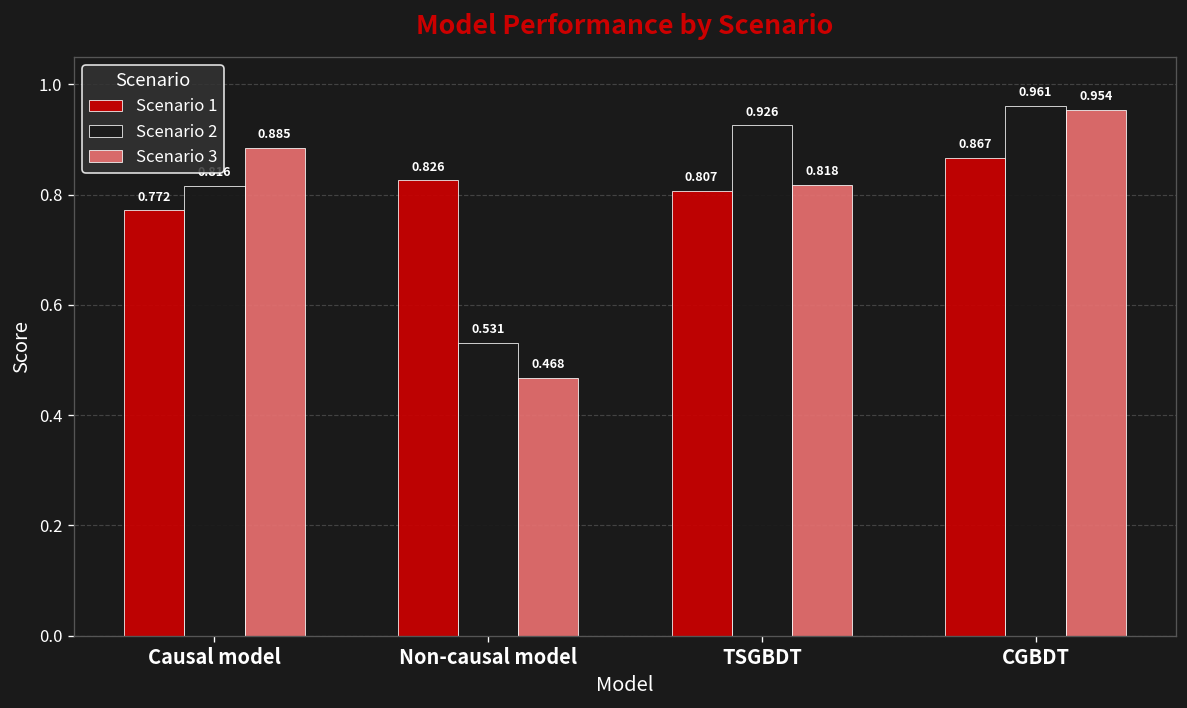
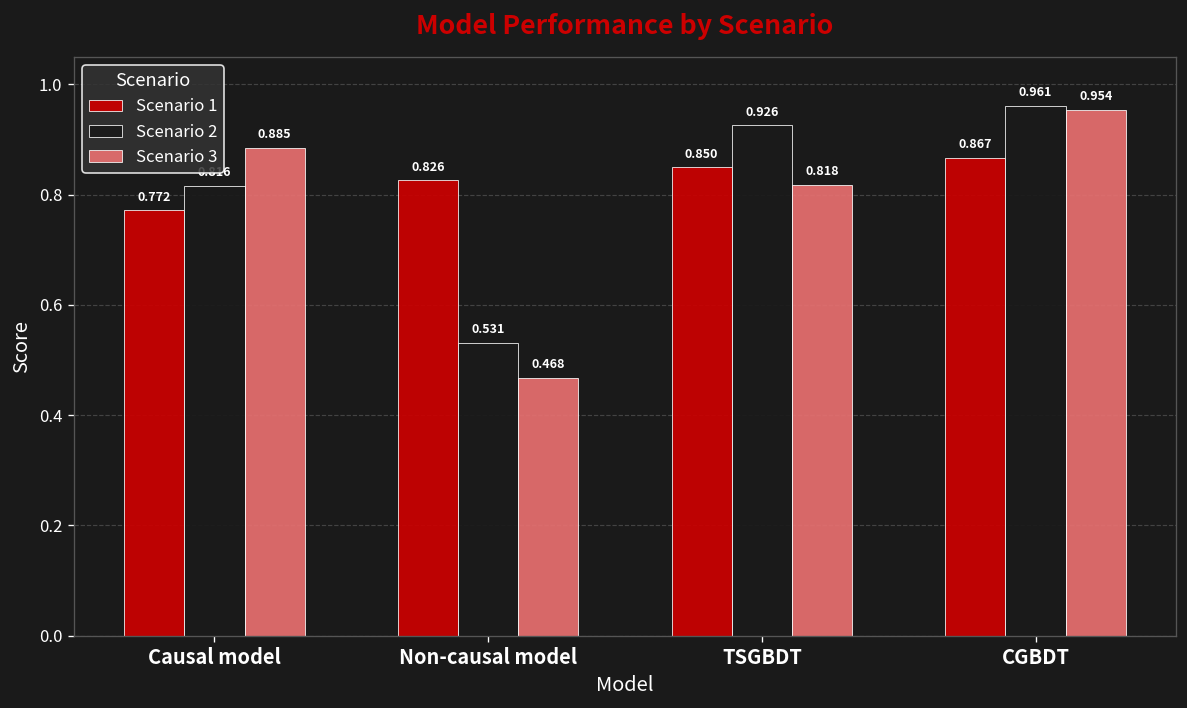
  {
    "Scenario 1": {
      "Causal model": 0.772,
      "Non-causal model": 0.826,
-     "TSGBDT": 0.807,
+     "TSGBDT": 0.850,
      "CGBDT": 0.867
    },
    "Scenario 2": {
      "Non-causal model": 0.531,
      "TSGBDT": 0.926,
      "CGBDT": 0.961
    },
    "Scenario 3": {
      "Causal model": 0.885,
      "Non-causal model": 0.468,
      "TSGBDT": 0.818,
      "CGBDT": 0.954
    }
  }
